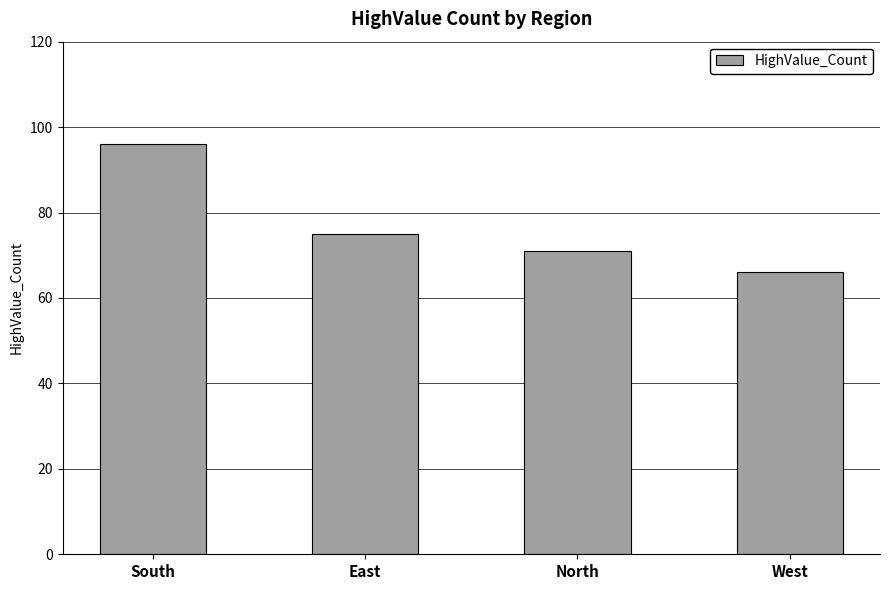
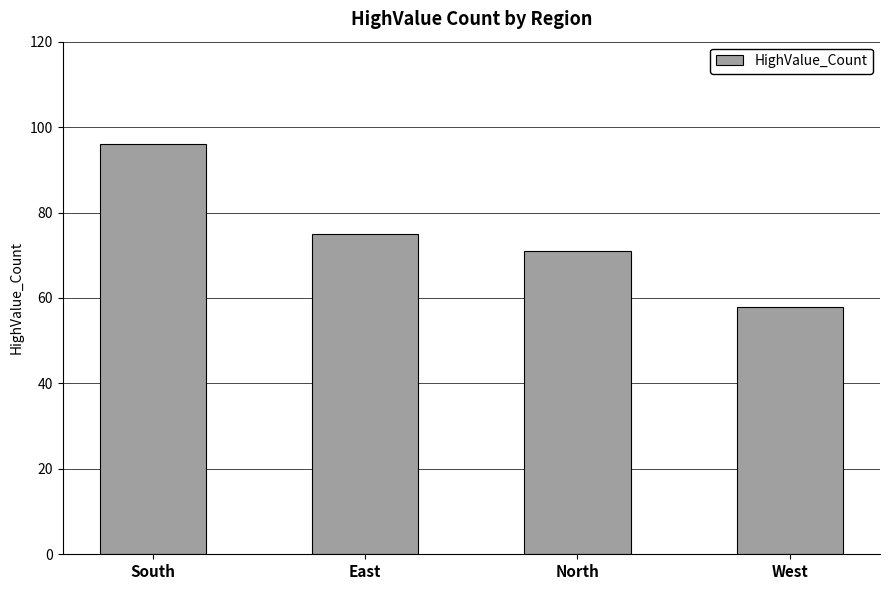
  {
    "South": 96,
    "East": 75,
    "North": 71,
-   "West": 66
+   "West": 58
  }
